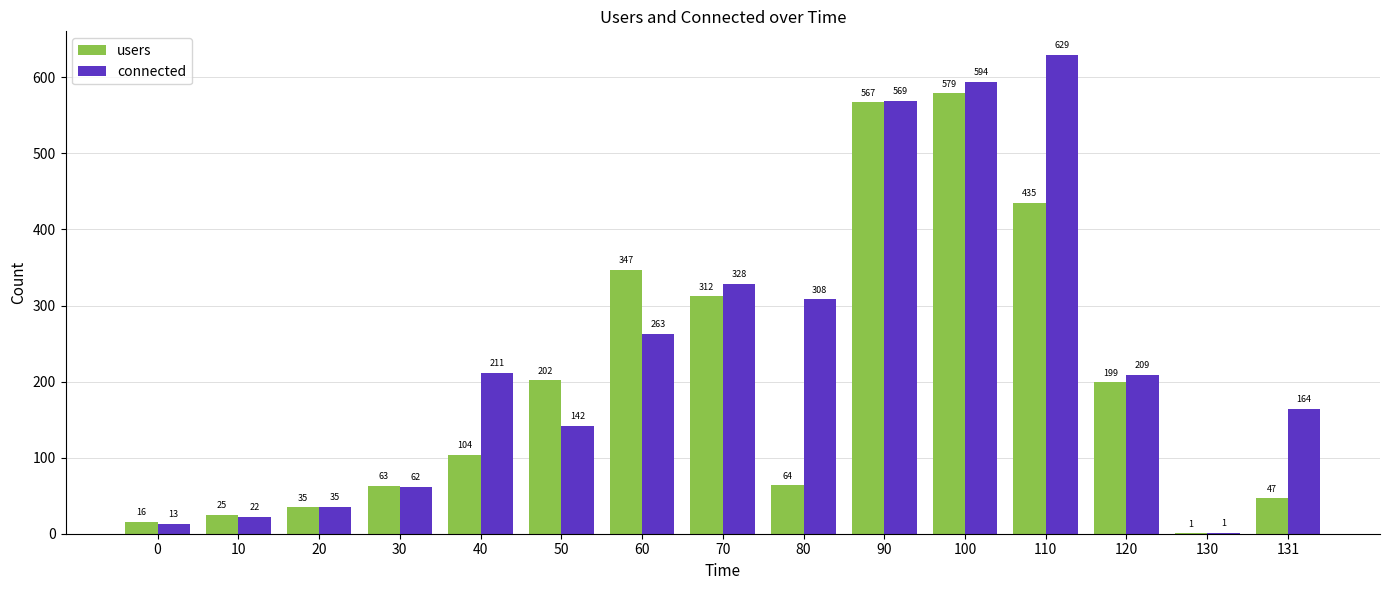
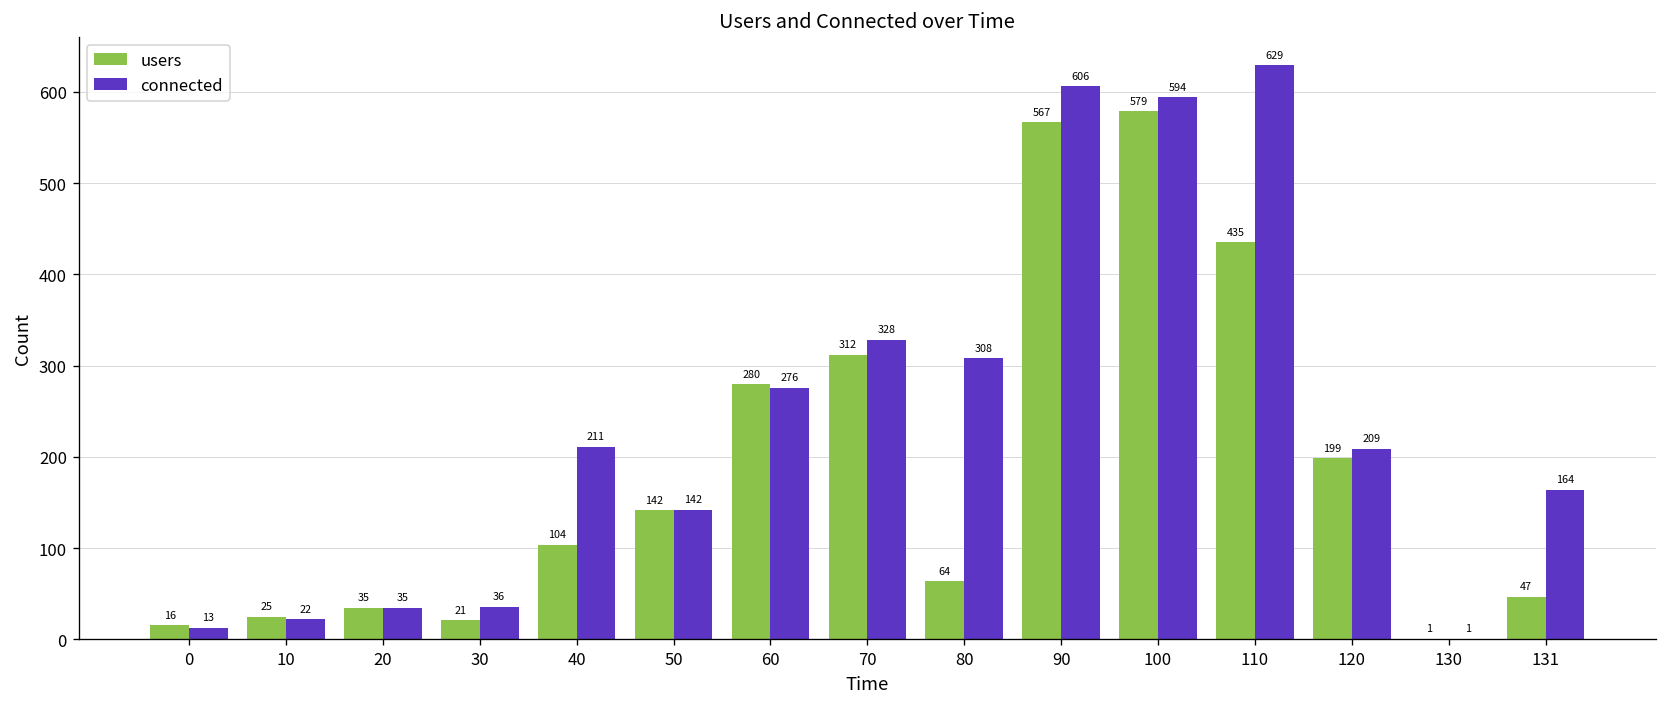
  {
    "users": {
      "0": 16,
      "10": 25,
      "20": 35,
-     "30": 63,
+     "30": 21,
      "40": 104,
-     "50": 202,
-     "60": 347,
+     "50": 142,
+     "60": 280,
      "70": 312,
      "80": 64,
      "90": 567,
      "100": 579,
      "110": 435,
      "120": 199,
      "130": 1,
      "131": 47
    },
    "connected": {
      "0": 13,
      "10": 22,
      "20": 35,
-     "30": 62,
+     "30": 36,
      "40": 211,
      "50": 142,
-     "60": 263,
+     "60": 276,
      "70": 328,
      "80": 308,
-     "90": 569,
+     "90": 606,
      "100": 594,
      "110": 629,
      "120": 209,
      "130": 1,
      "131": 164
    }
  }
